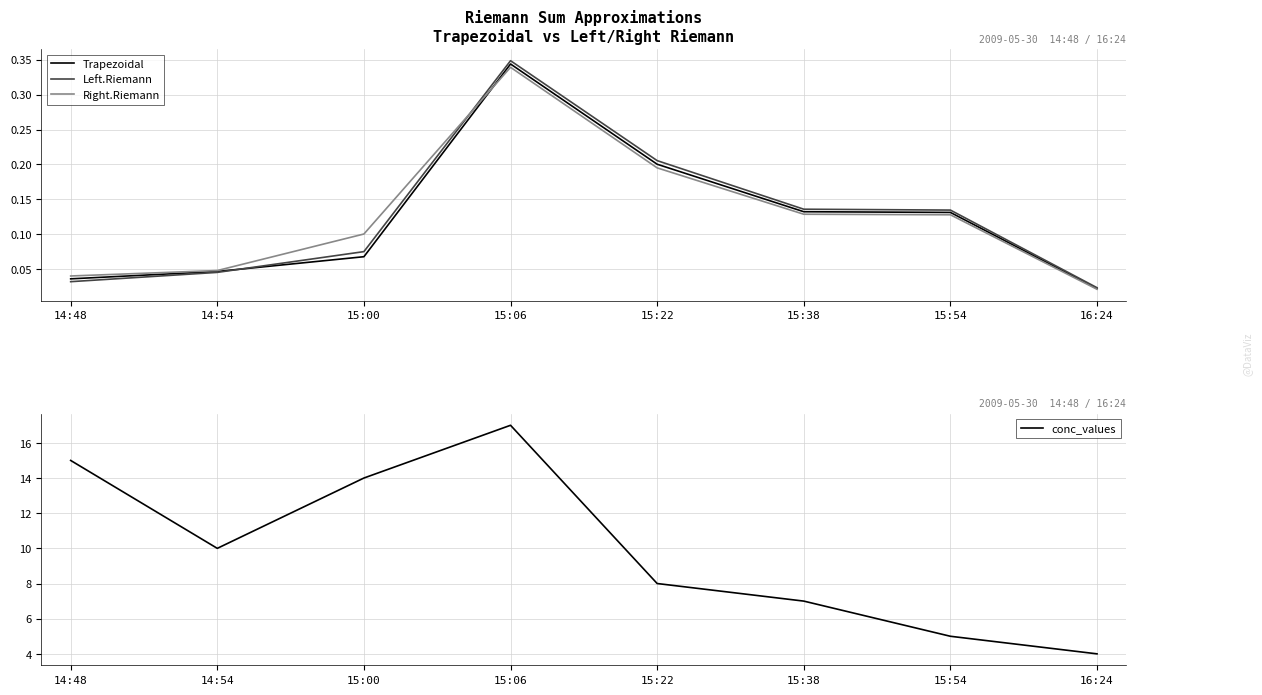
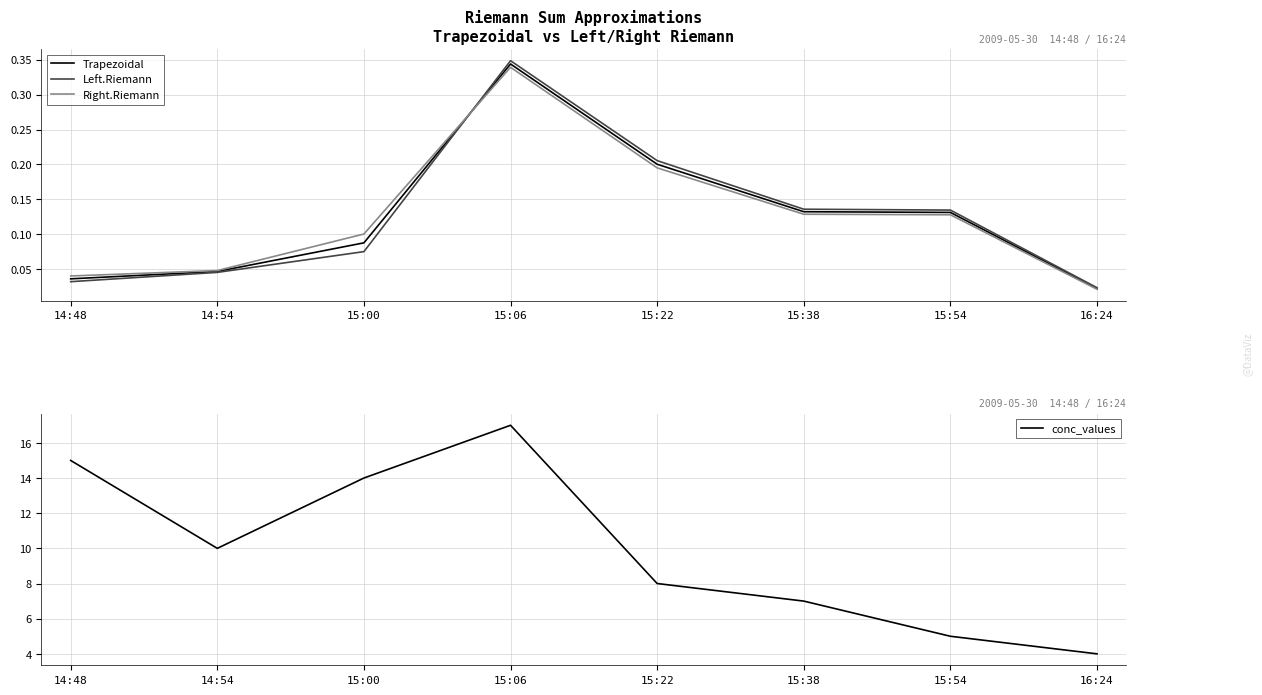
  {
    "Riemann Sum Approximations Trapezoidal vs Left/Right Riemann": {
      "Trapezoidal": {
        "14:48": 0.04,
-       "15:00": 0.07,
+       "15:00": 0.09,
        "15:06": 0.34,
        "15:22": 0.20
      },
      "Left.Riemann": {
        "14:48": 0.03,
        "15:00": 0.08,
        "15:06": 0.35,
        "15:22": 0.21
      },
      "Right.Riemann": {
        "14:48": 0.04,
        "15:00": 0.10,
        "15:06": 0.34,
        "15:22": 0.20
      }
    }
  }
